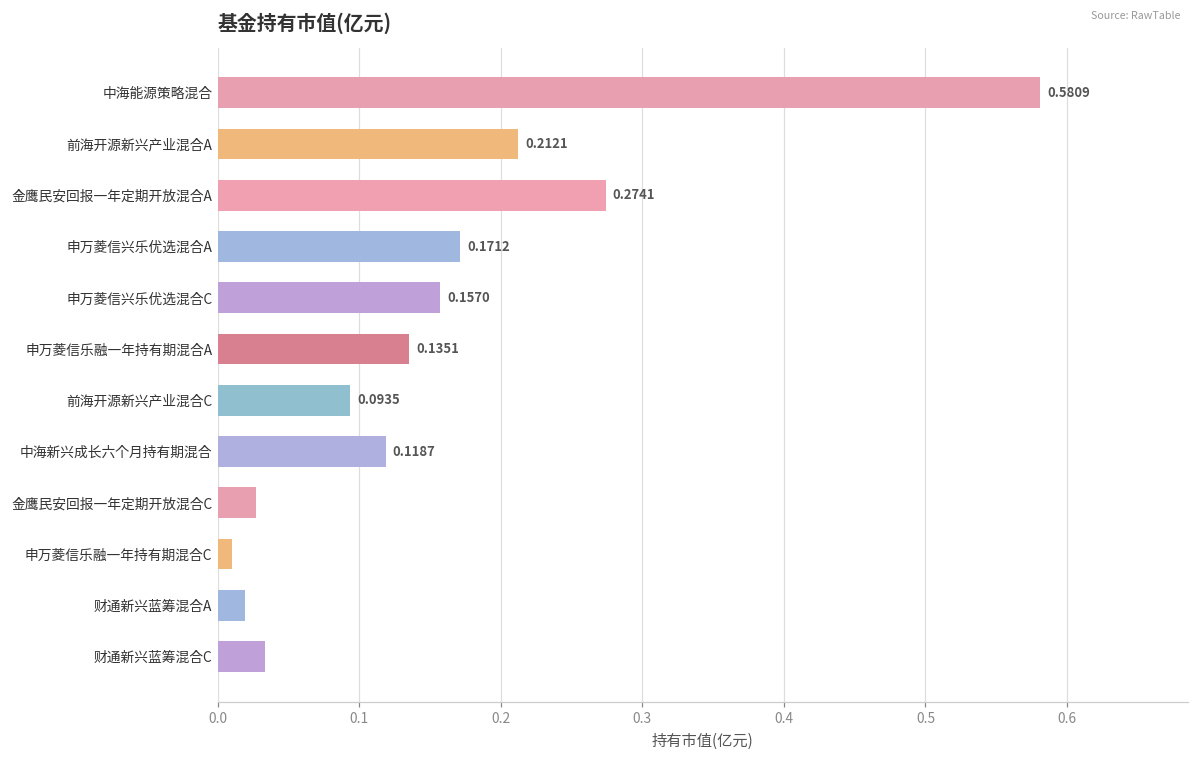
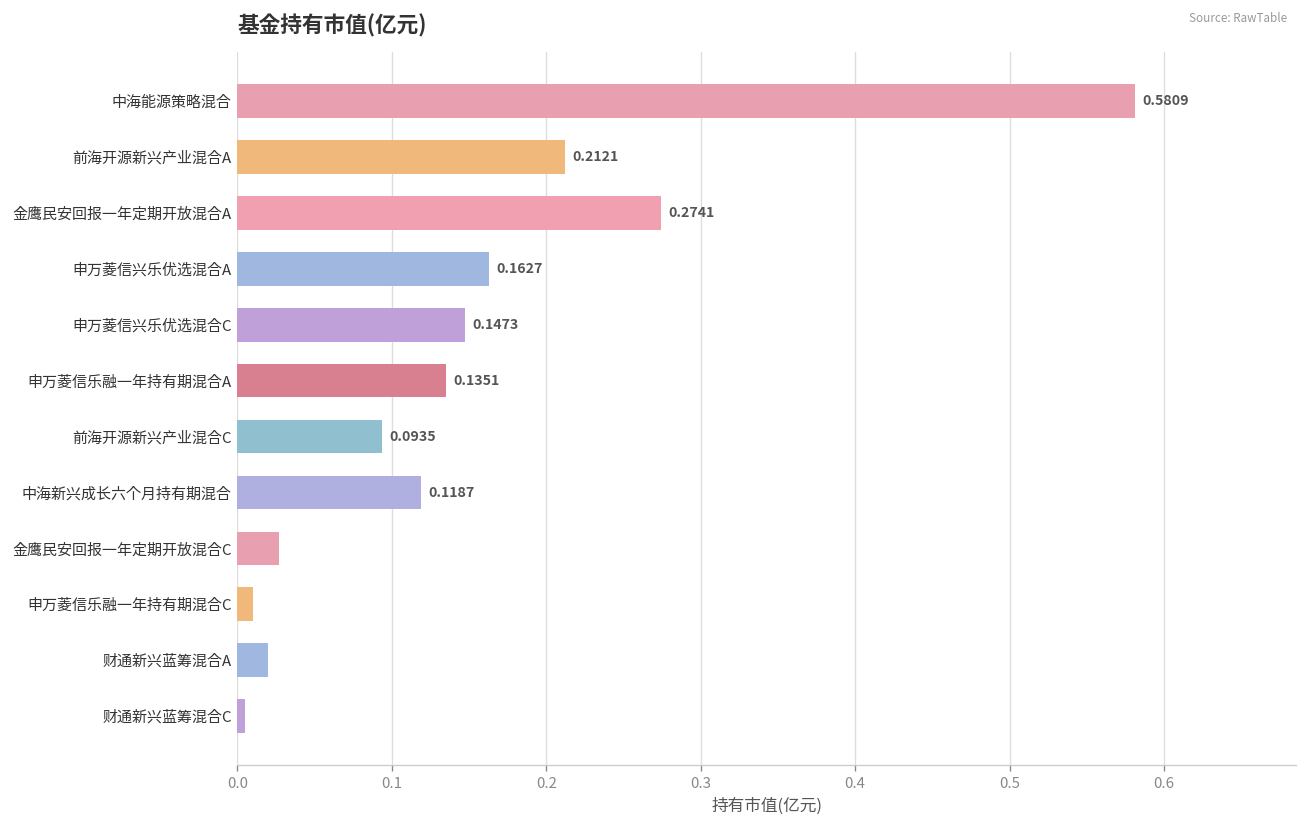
  {
    "中海能源策略混合": 0.5809,
    "前海开源新兴产业混合A": 0.2121,
    "金鹰民安回报一年定期开放混合A": 0.2741,
-   "申万菱信兴乐优选混合A": 0.1712,
-   "申万菱信兴乐优选混合C": 0.1570,
+   "申万菱信兴乐优选混合A": 0.1627,
+   "申万菱信兴乐优选混合C": 0.1473,
    "申万菱信乐融一年持有期混合A": 0.1351,
    "前海开源新兴产业混合C": 0.0935,
    "中海新兴成长六个月持有期混合": 0.1187,
-   "财通新兴蓝筹混合C": 0.033
+   "财通新兴蓝筹混合C": 0.005
  }
